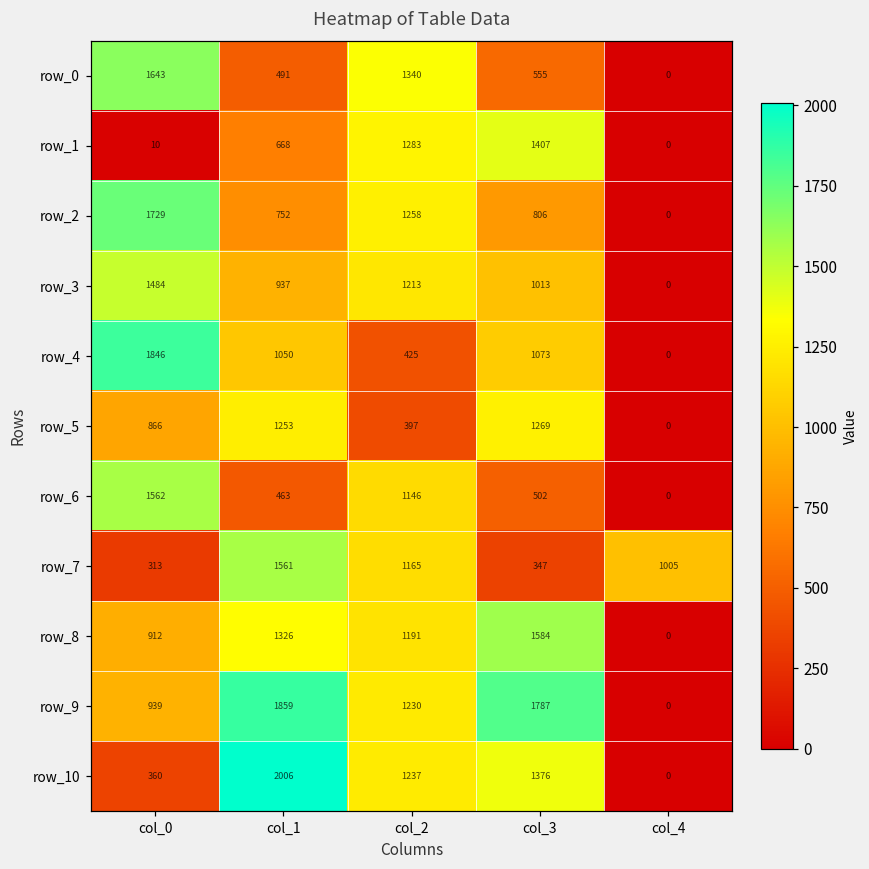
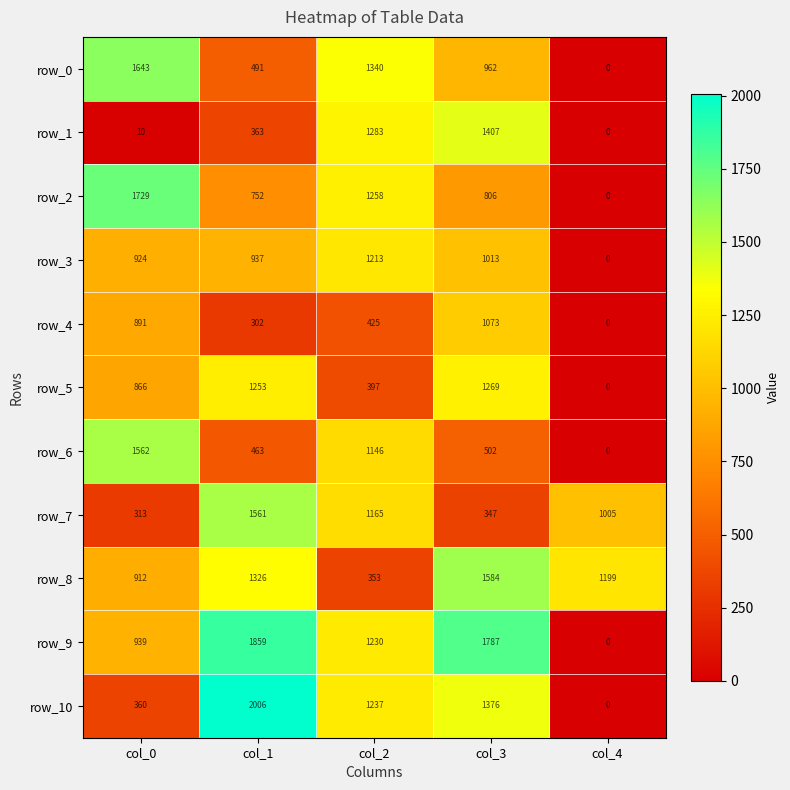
  {
    "row_0": {
      "col_0": 1643,
      "col_1": 491,
      "col_2": 1340,
-     "col_3": 555,
+     "col_3": 962,
      "col_4": 0
    },
    "row_1": {
      "col_0": 10,
-     "col_1": 668,
+     "col_1": 363,
      "col_2": 1283,
      "col_3": 1407,
      "col_4": 0
    },
    "row_2": {
      "col_0": 1729,
      "col_1": 752,
      "col_2": 1258,
      "col_3": 806,
      "col_4": 0
    },
    "row_3": {
-     "col_0": 1484,
+     "col_0": 924,
      "col_1": 937,
      "col_2": 1213,
      "col_3": 1013,
      "col_4": 0
    },
    "row_4": {
-     "col_0": 1846,
-     "col_1": 1050,
+     "col_0": 891,
+     "col_1": 302,
      "col_2": 425,
      "col_3": 1073,
      "col_4": 0
    },
    "row_5": {
      "col_0": 866,
      "col_1": 1253,
      "col_2": 397,
      "col_3": 1269,
      "col_4": 0
    },
    "row_6": {
      "col_0": 1562,
      "col_1": 463,
      "col_2": 1146,
      "col_3": 502,
      "col_4": 0
    },
    "row_7": {
      "col_0": 313,
      "col_1": 1561,
      "col_2": 1165,
      "col_3": 347,
      "col_4": 1005
    },
    "row_8": {
      "col_0": 912,
      "col_1": 1326,
-     "col_2": 1191,
+     "col_2": 353,
      "col_3": 1584,
-     "col_4": 0
+     "col_4": 1199
    },
    "row_9": {
      "col_0": 939,
      "col_1": 1859,
      "col_2": 1230,
      "col_3": 1787,
      "col_4": 0
    },
    "row_10": {
      "col_0": 360,
      "col_1": 2006,
      "col_2": 1237,
      "col_3": 1376,
      "col_4": 0
    }
  }
